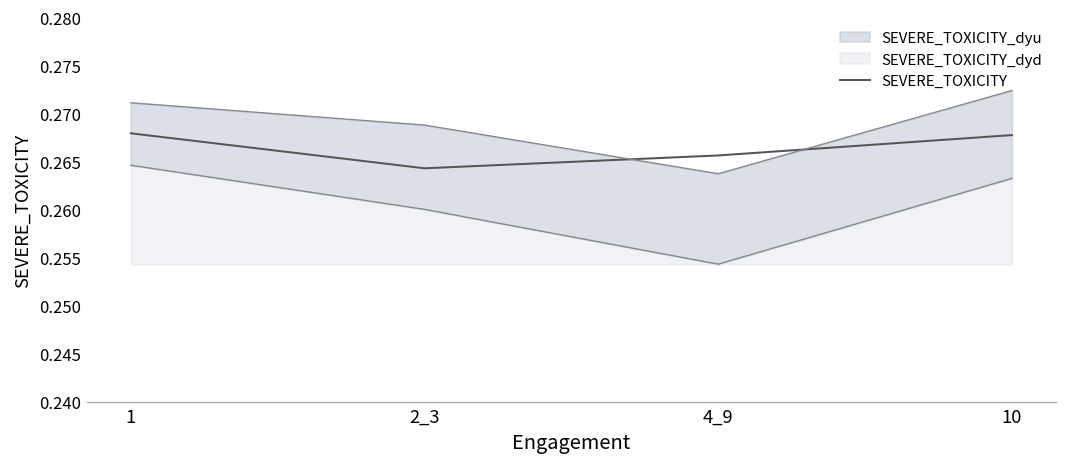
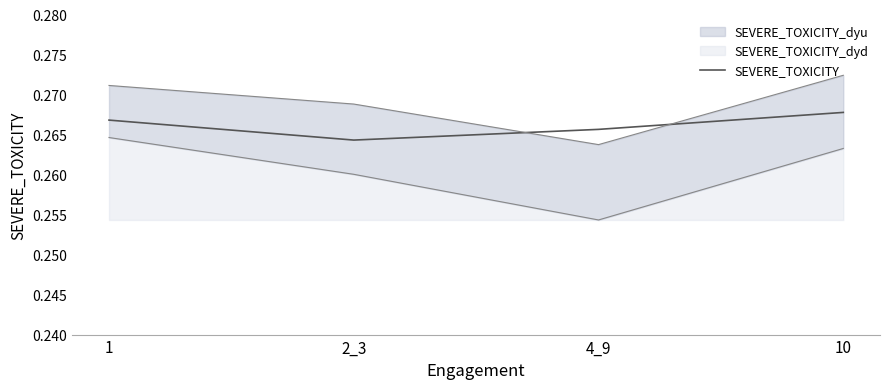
  {
    "SEVERE_TOXICITY": {
-     "1": 0.268,
+     "1": 0.267,
      "2_3": 0.264,
      "4_9": 0.266,
      "10": 0.268
    }
  }
